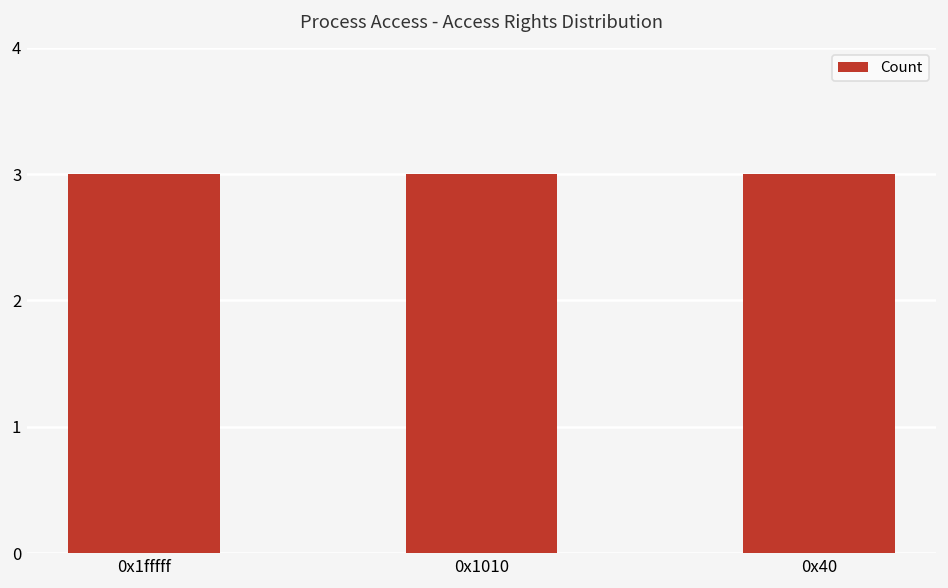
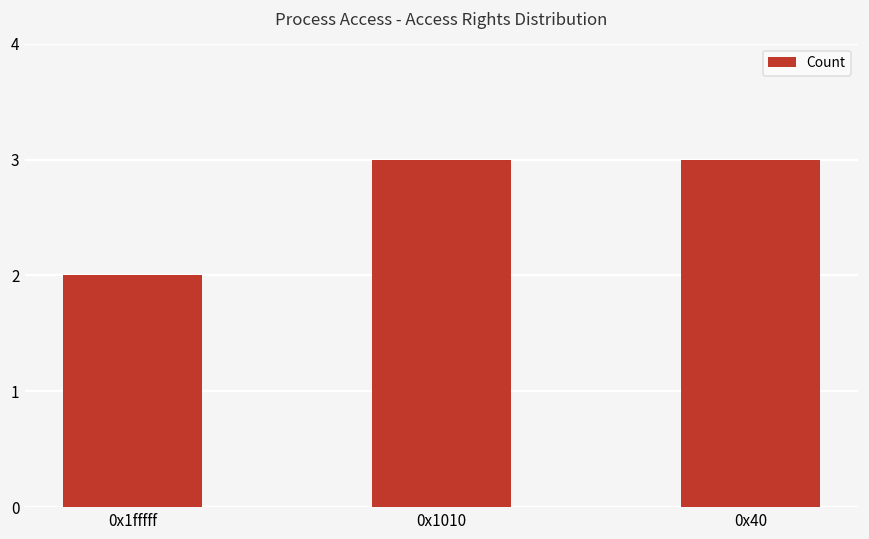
  {
-   "0x1fffff": 3,
+   "0x1fffff": 2,
    "0x1010": 3,
    "0x40": 3
  }
